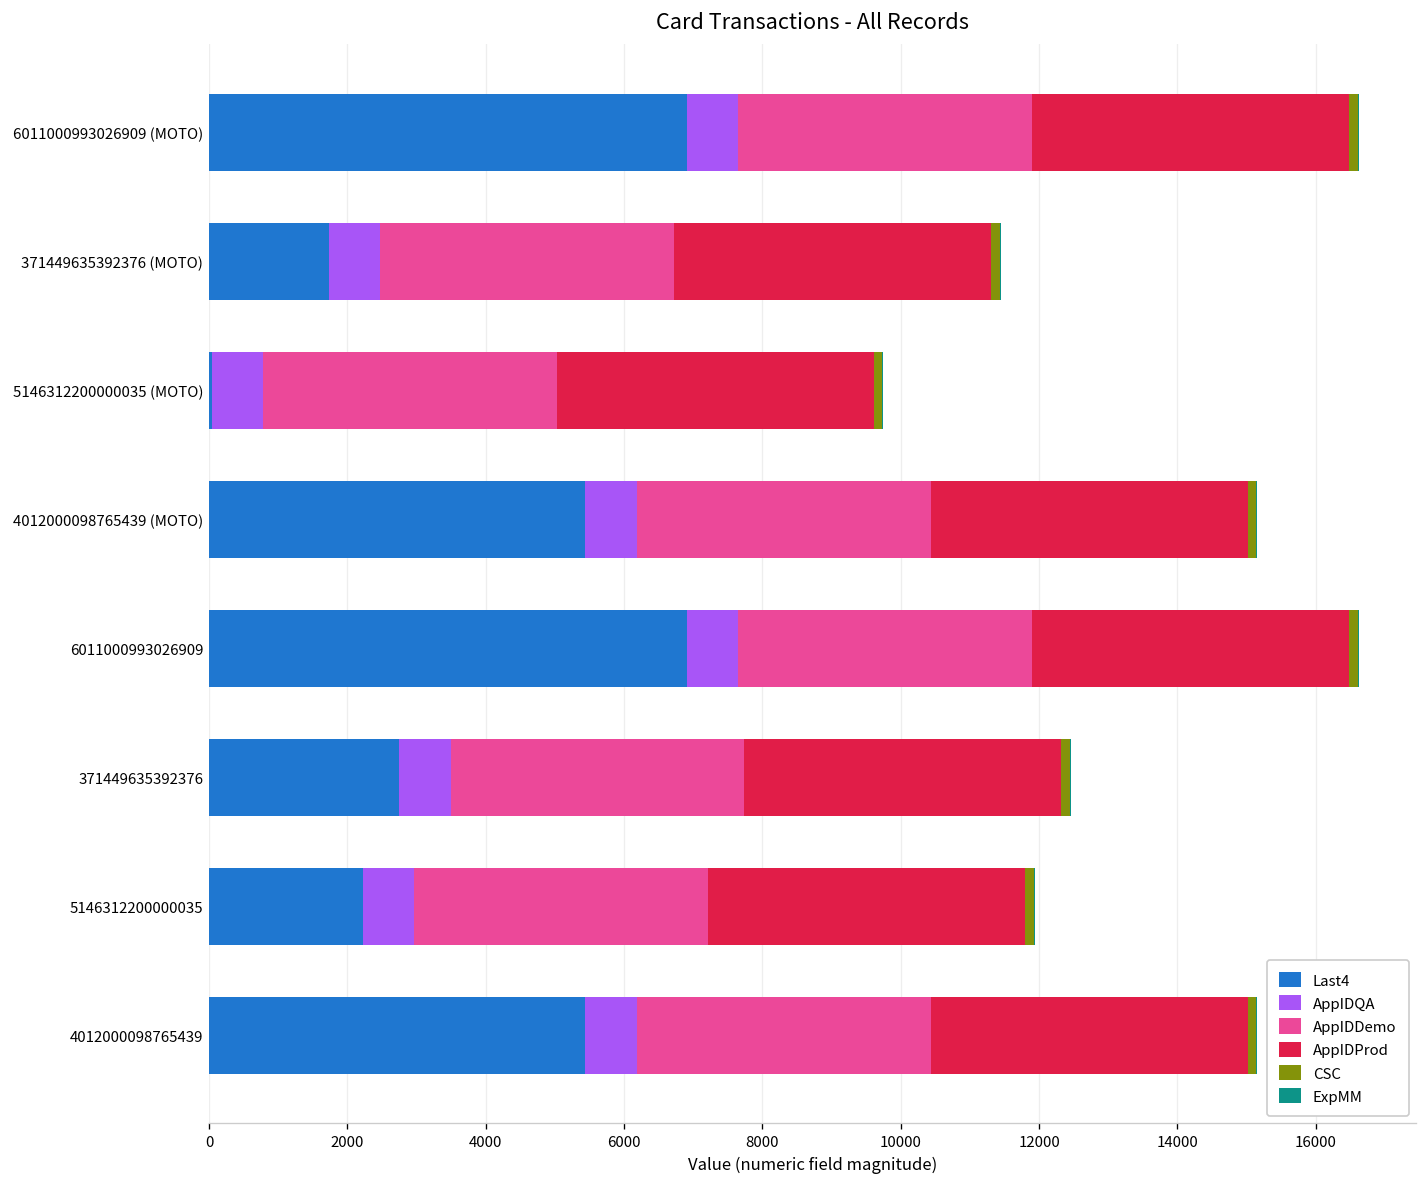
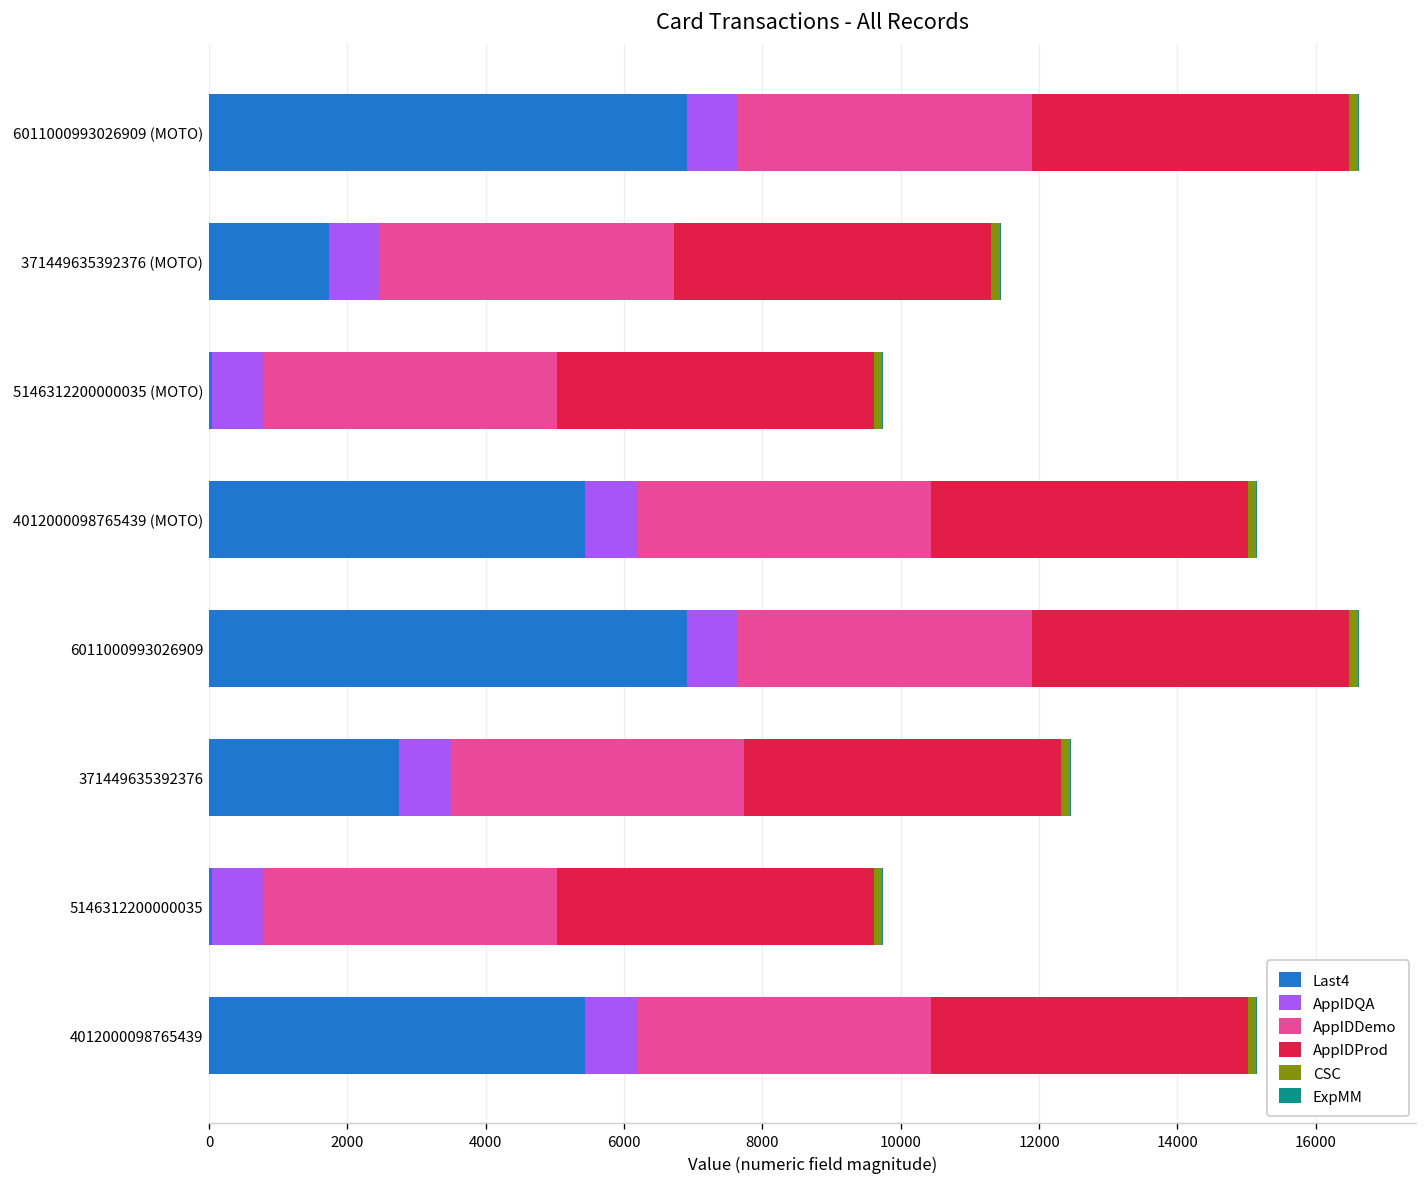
  {
    "Last4": {
      "6011000993026909 (MOTO)": 6900,
      "371449635392376 (MOTO)": 1700,
      "4012000098765439 (MOTO)": 5400,
      "6011000993026909": 6900,
      "371449635392376": 2700,
-     "5146312200000035": 2200,
+     "5146312200000035": 0,
      "4012000098765439": 5400
    },
    "AppIDQA": {
      "6011000993026909 (MOTO)": 700,
      "371449635392376 (MOTO)": 700,
      "5146312200000035 (MOTO)": 700,
      "4012000098765439 (MOTO)": 700,
      "6011000993026909": 700,
      "371449635392376": 700,
      "5146312200000035": 700,
      "4012000098765439": 700
    },
    "AppIDDemo": {
      "6011000993026909 (MOTO)": 4200,
      "371449635392376 (MOTO)": 4200,
      "5146312200000035 (MOTO)": 4200,
      "4012000098765439 (MOTO)": 4200,
      "6011000993026909": 4200,
      "371449635392376": 4200,
      "5146312200000035": 4200,
      "4012000098765439": 4200
    },
    "AppIDProd": {
      "6011000993026909 (MOTO)": 4600,
      "371449635392376 (MOTO)": 4600,
      "5146312200000035 (MOTO)": 4600,
      "4012000098765439 (MOTO)": 4600,
      "6011000993026909": 4600,
      "371449635392376": 4600,
      "5146312200000035": 4600,
      "4012000098765439": 4600
    },
    "CSC": {
      "6011000993026909 (MOTO)": 100,
      "371449635392376 (MOTO)": 100,
      "5146312200000035 (MOTO)": 100,
      "4012000098765439 (MOTO)": 100,
      "6011000993026909": 100,
      "371449635392376": 100,
      "5146312200000035": 100,
      "4012000098765439": 100
    }
  }
